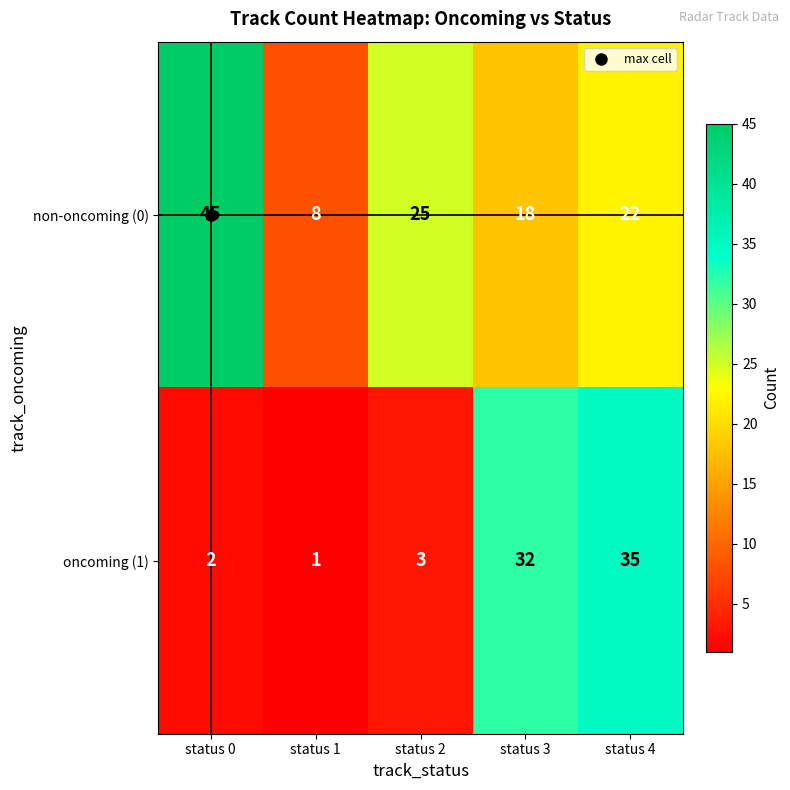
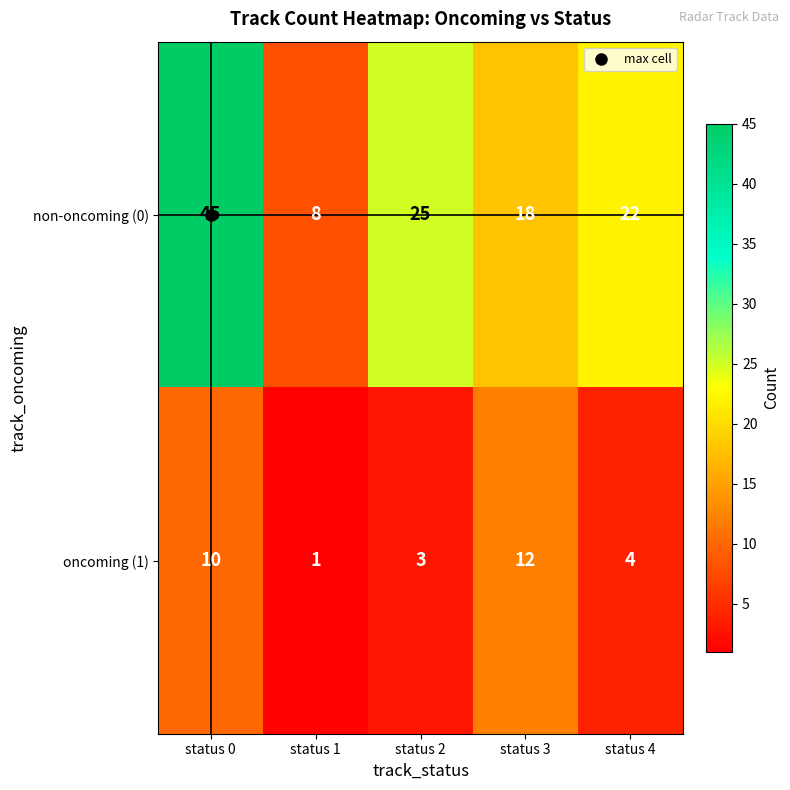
  {
    "non-oncoming (0)": {
      "status 1": 8,
      "status 2": 25,
      "status 3": 18,
      "status 4": 22
    },
    "oncoming (1)": {
-     "status 0": 2,
+     "status 0": 10,
      "status 1": 1,
      "status 2": 3,
-     "status 3": 32,
-     "status 4": 35
+     "status 3": 12,
+     "status 4": 4
    }
  }
